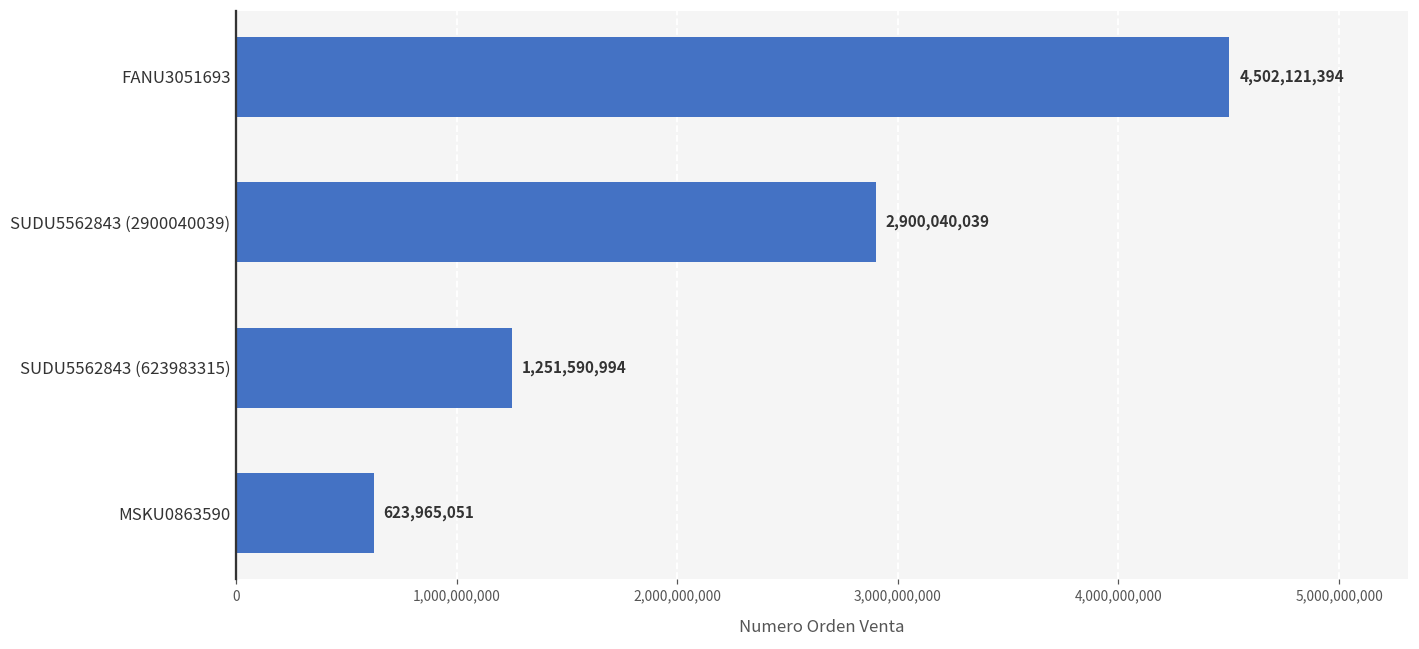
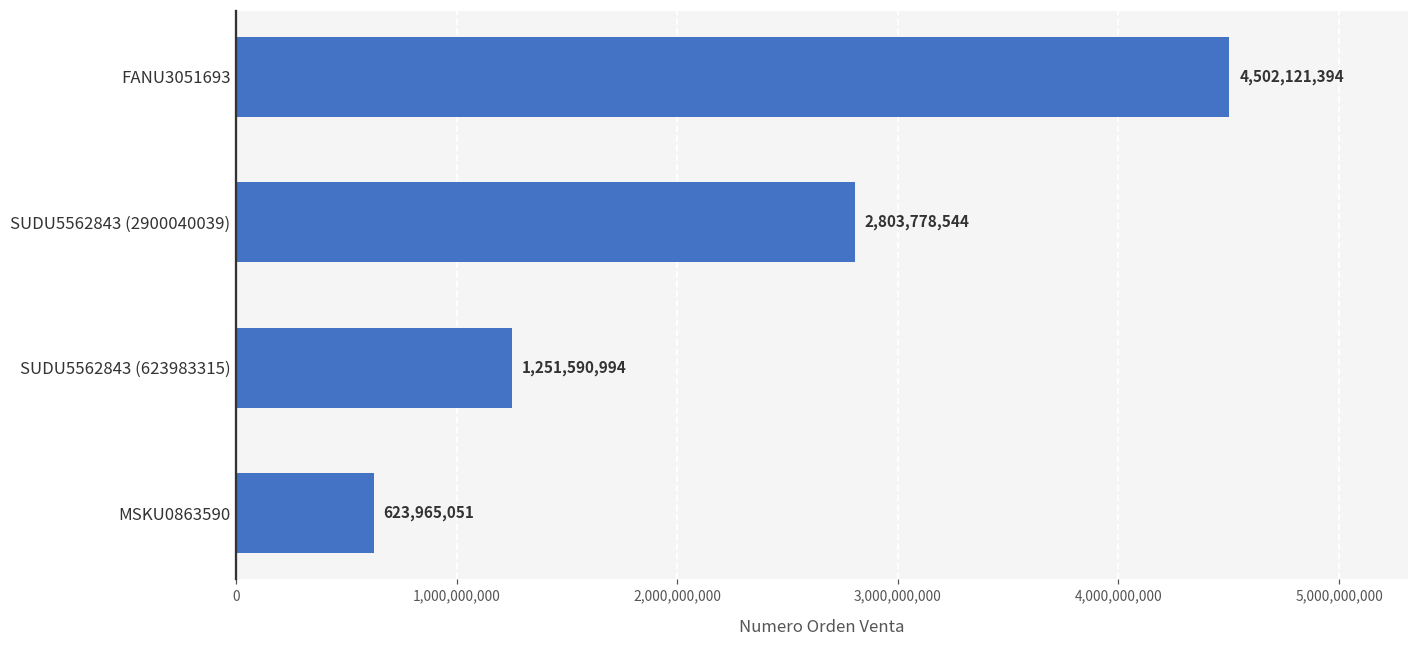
  {
    "FANU3051693": "4,502,121,394",
-   "SUDU5562843 (2900040039)": "2,900,040,039",
+   "SUDU5562843 (2900040039)": "2,803,778,544",
    "SUDU5562843 (623983315)": "1,251,590,994",
    "MSKU0863590": "623,965,051"
  }
